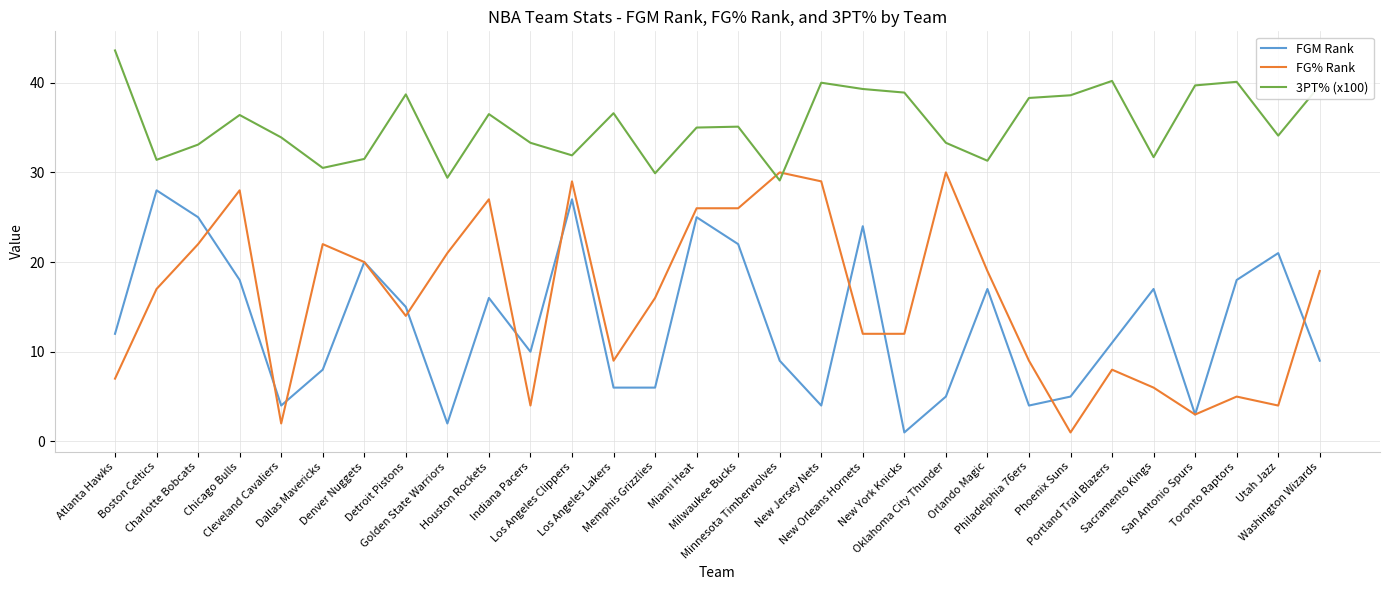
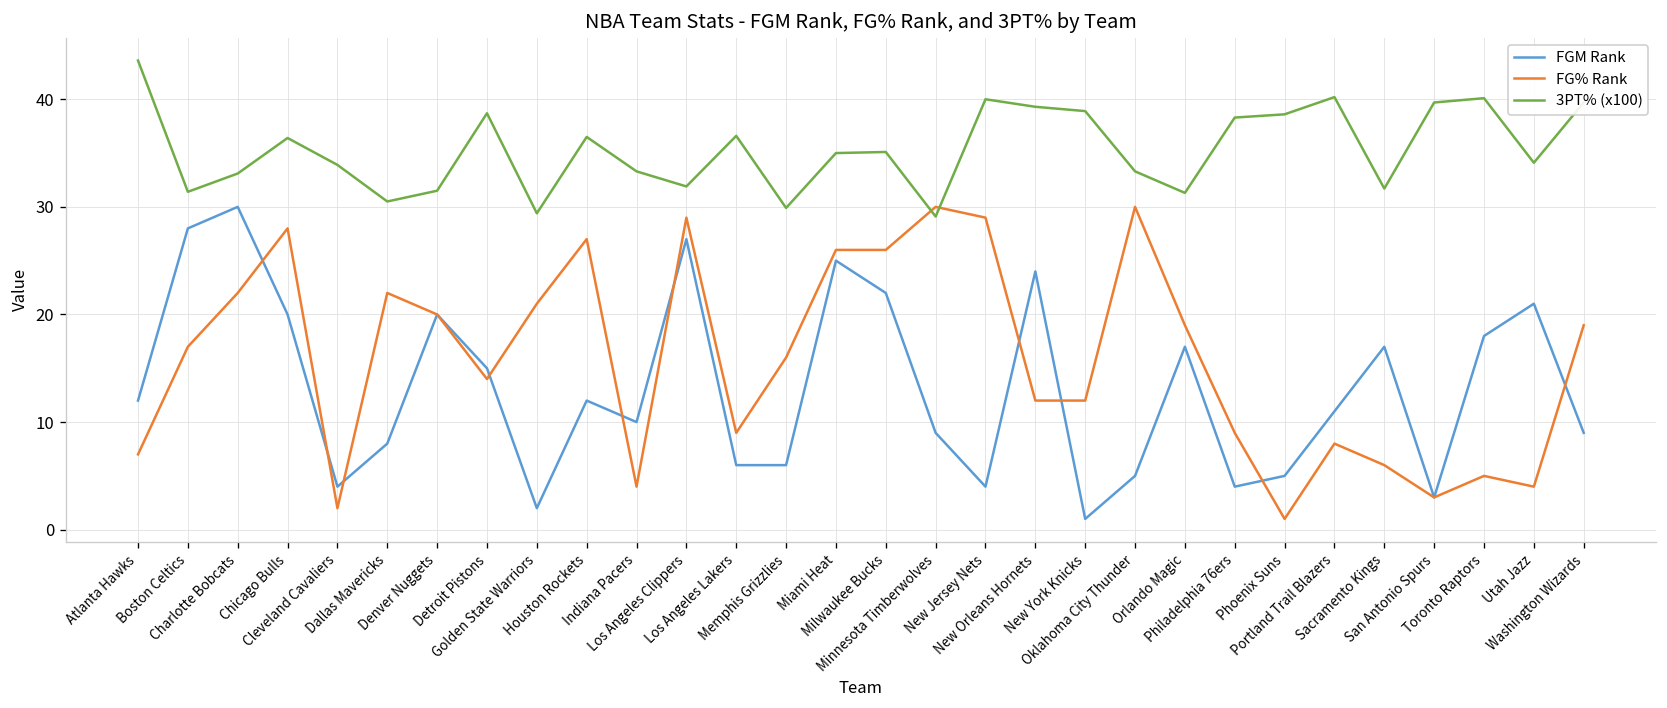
  {
    "FGM Rank": {
      "Atlanta Hawks": 12,
      "Boston Celtics": 28,
-     "Charlotte Bobcats": 25,
-     "Chicago Bulls": 18,
+     "Charlotte Bobcats": 30,
+     "Chicago Bulls": 20,
      "Cleveland Cavaliers": 4,
      "Dallas Mavericks": 8,
      "Detroit Pistons": 15,
      "Golden State Warriors": 2,
-     "Houston Rockets": 16,
+     "Houston Rockets": 12,
      "Indiana Pacers": 10,
      "Los Angeles Clippers": 27,
      "Los Angeles Lakers": 6,
      "Memphis Grizzlies": 6,
      "Miami Heat": 25,
      "Milwaukee Bucks": 22,
      "Minnesota Timberwolves": 9,
      "New Jersey Nets": 4,
      "New Orleans Hornets": 24,
      "New York Knicks": 1,
      "Oklahoma City Thunder": 5,
      "Orlando Magic": 17,
      "Philadelphia 76ers": 4,
      "Phoenix Suns": 5,
      "Portland Trail Blazers": 11,
      "Sacramento Kings": 17,
      "Toronto Raptors": 18,
      "Utah Jazz": 21,
      "Washington Wizards": 9
    },
    "FG% Rank": {
      "Atlanta Hawks": 7,
      "Boston Celtics": 17,
      "Charlotte Bobcats": 22,
      "Chicago Bulls": 28,
      "Cleveland Cavaliers": 2,
      "Dallas Mavericks": 22,
      "Detroit Pistons": 14,
      "Golden State Warriors": 21,
      "Houston Rockets": 27,
      "Indiana Pacers": 4,
      "Los Angeles Clippers": 29,
      "Los Angeles Lakers": 9,
      "Memphis Grizzlies": 16,
      "Miami Heat": 26,
      "Milwaukee Bucks": 26,
      "Minnesota Timberwolves": 30,
      "New Jersey Nets": 29,
      "New Orleans Hornets": 12,
      "New York Knicks": 12,
      "Oklahoma City Thunder": 30,
      "Orlando Magic": 19,
      "Philadelphia 76ers": 9,
      "Phoenix Suns": 1,
      "Portland Trail Blazers": 8,
      "Sacramento Kings": 6,
      "Toronto Raptors": 5,
      "Utah Jazz": 4,
      "Washington Wizards": 19
    },
    "3PT% (x100)": {
      "Atlanta Hawks": 44,
      "Boston Celtics": 31,
      "Charlotte Bobcats": 33,
      "Chicago Bulls": 36,
      "Cleveland Cavaliers": 34,
      "Dallas Mavericks": 31,
      "Denver Nuggets": 32,
      "Detroit Pistons": 39,
      "Golden State Warriors": 29,
      "Houston Rockets": 37,
      "Indiana Pacers": 33,
      "Los Angeles Clippers": 32,
      "Los Angeles Lakers": 37,
      "Memphis Grizzlies": 30,
      "Miami Heat": 35,
      "Milwaukee Bucks": 35,
      "Minnesota Timberwolves": 29,
      "New Jersey Nets": 40,
      "New Orleans Hornets": 39,
      "New York Knicks": 39,
      "Oklahoma City Thunder": 33,
      "Orlando Magic": 31,
      "Philadelphia 76ers": 38,
      "Phoenix Suns": 39,
      "Portland Trail Blazers": 40,
      "Sacramento Kings": 32,
      "San Antonio Spurs": 40,
      "Toronto Raptors": 40,
      "Utah Jazz": 34
    }
  }
